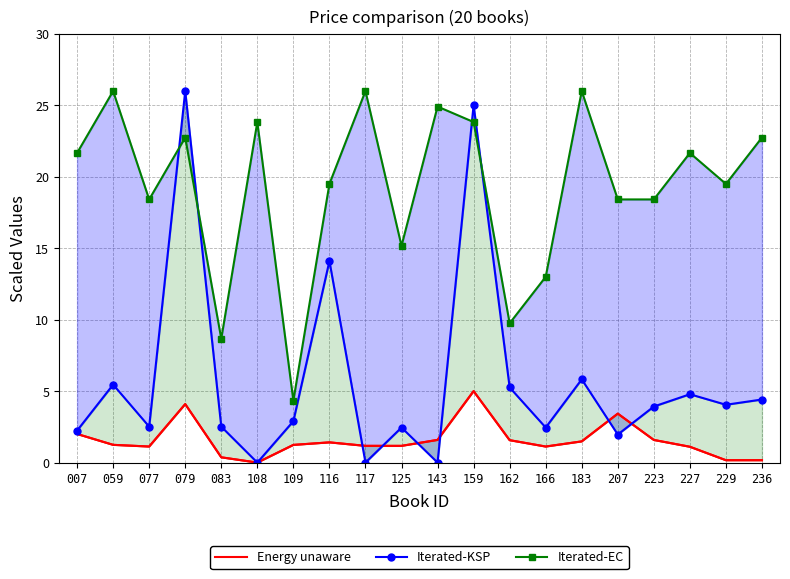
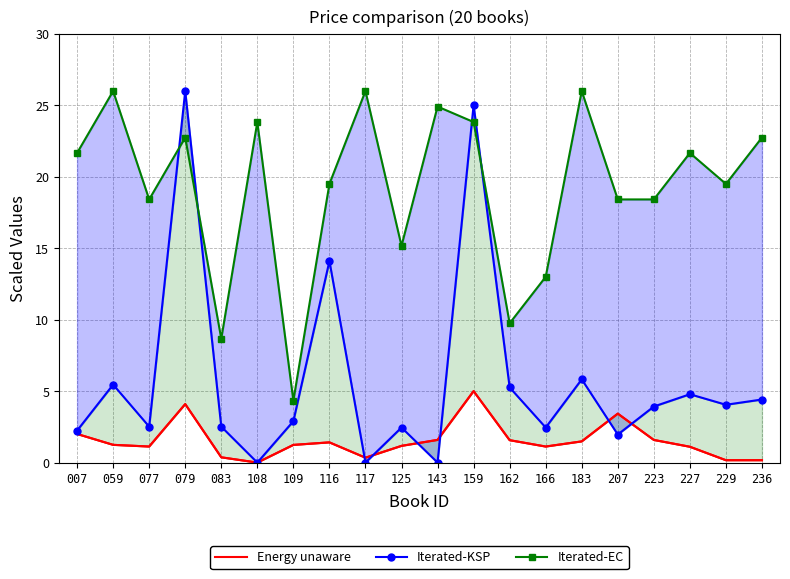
  {
    "Energy unaware": {
      "007": 2.0,
      "059": 1.2,
      "077": 1.1,
      "079": 4.1,
      "083": 0.4,
      "109": 1.2,
      "116": 1.4,
-     "117": 1.2,
+     "117": 0.3,
      "125": 1.2,
      "159": 5.0,
      "162": 1.6,
      "166": 1.1,
      "183": 1.5,
      "223": 1.6,
      "227": 1.1,
      "229": 0.2,
      "236": 0.2
    }
  }
